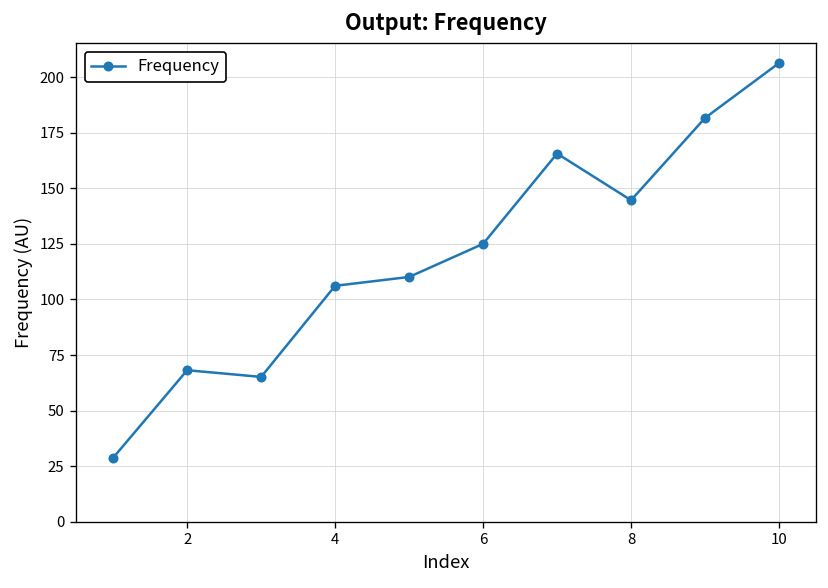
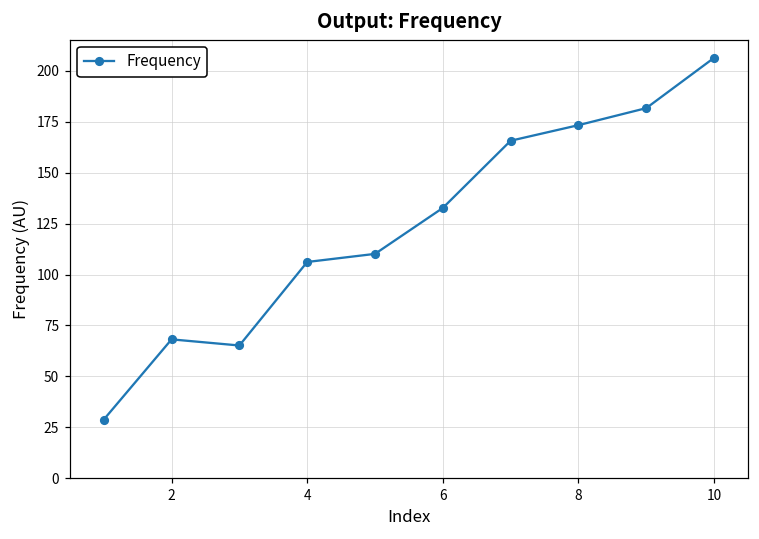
  {
    "2": 68,
    "4": 106,
-   "6": 125,
-   "8": 145,
+   "6": 133,
+   "8": 173,
    "10": 206
  }
